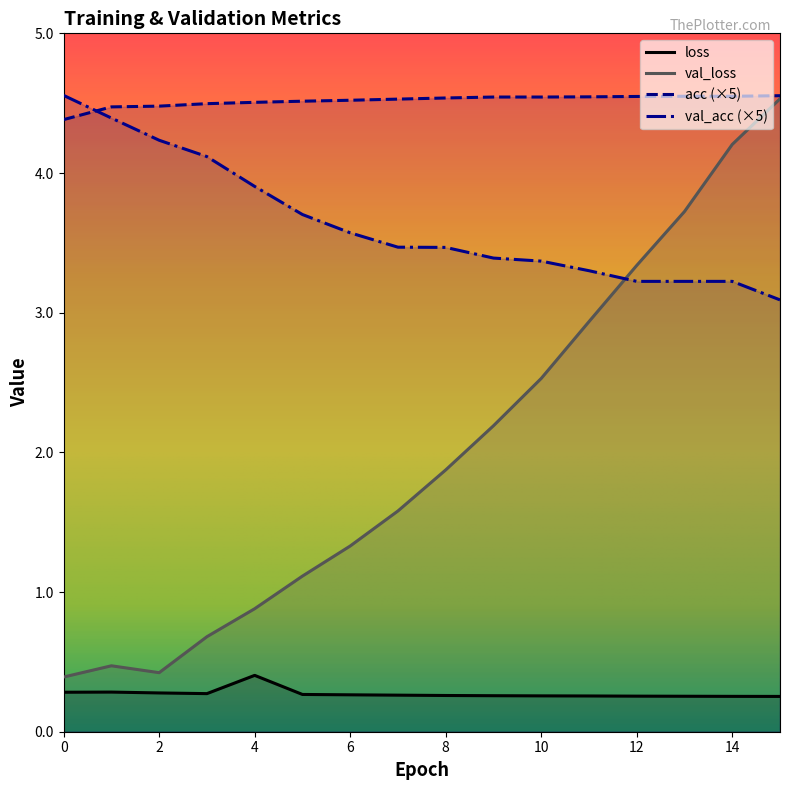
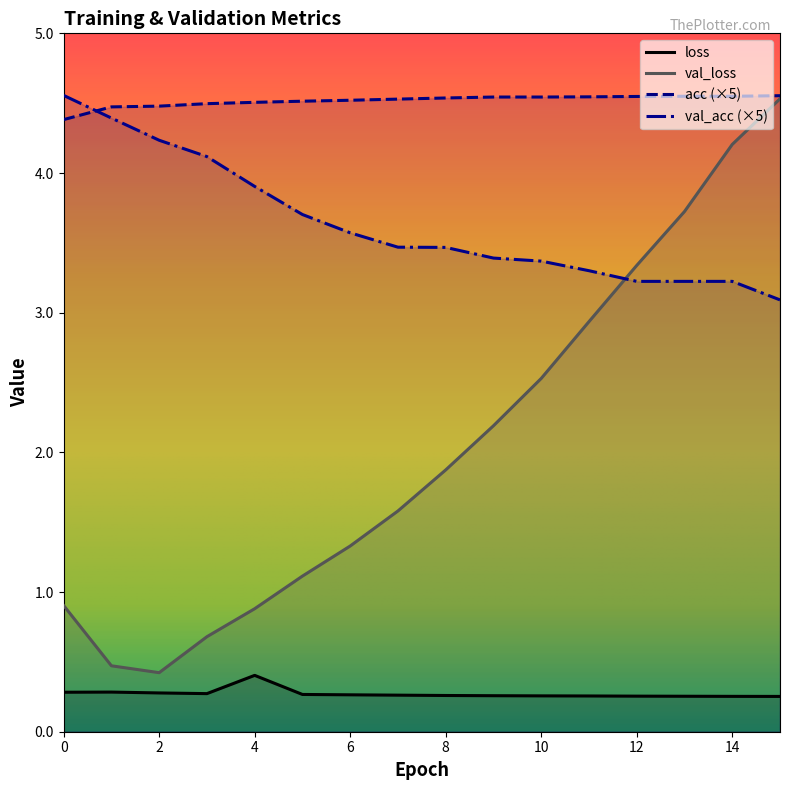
  {
    "loss": {
      "0": 0.28,
      "2": 0.28,
      "4": 0.40,
      "6": 0.26,
      "8": 0.26,
      "10": 0.26,
      "12": 0.25,
      "14": 0.25
    },
    "val_loss": {
-     "0": 0.39,
+     "0": 0.90,
      "2": 0.42,
      "4": 0.88,
      "6": 1.33,
      "8": 1.87,
      "10": 2.53,
      "12": 3.34,
      "14": 4.20
    }
  }
